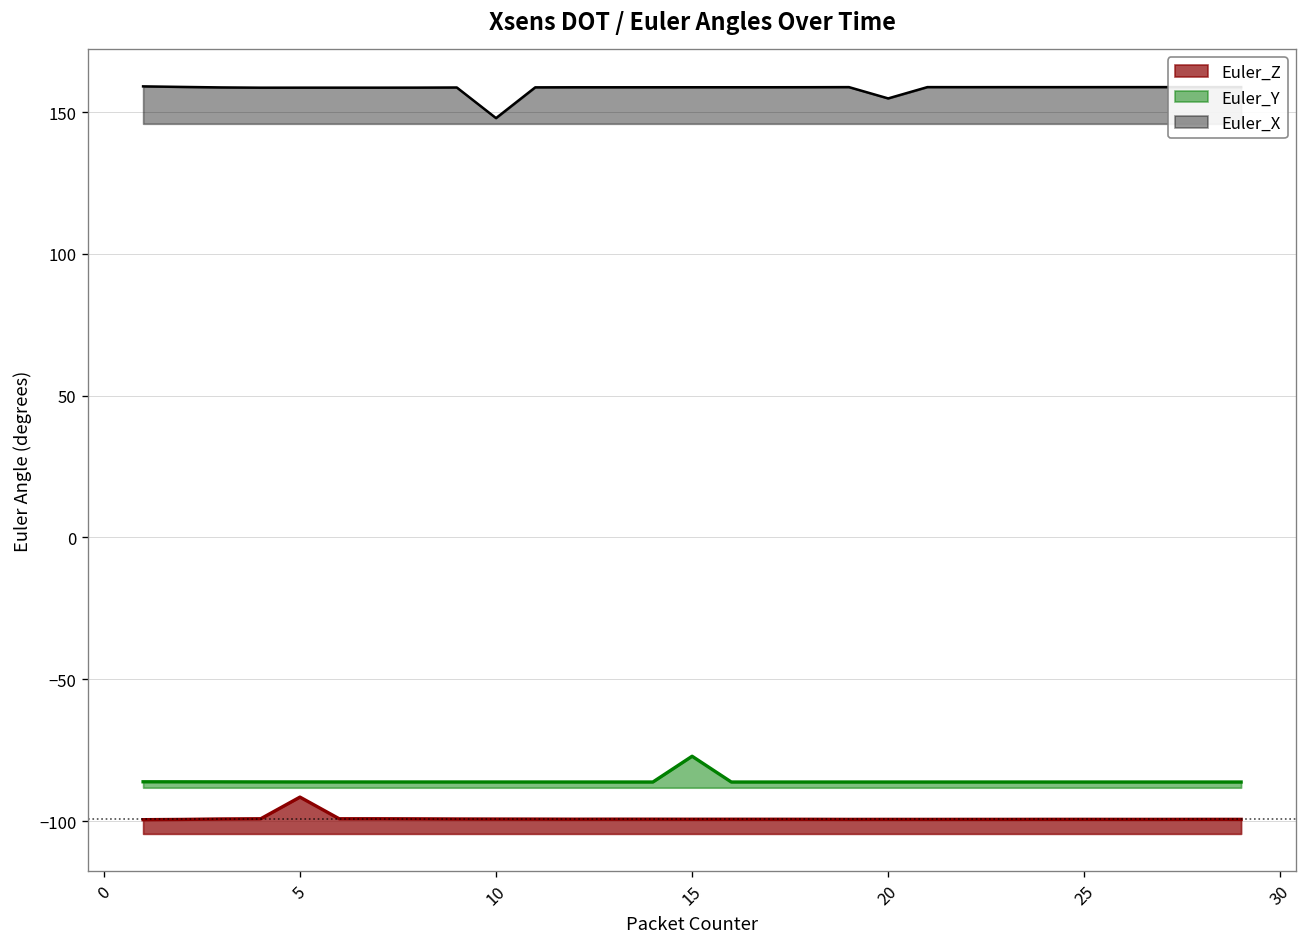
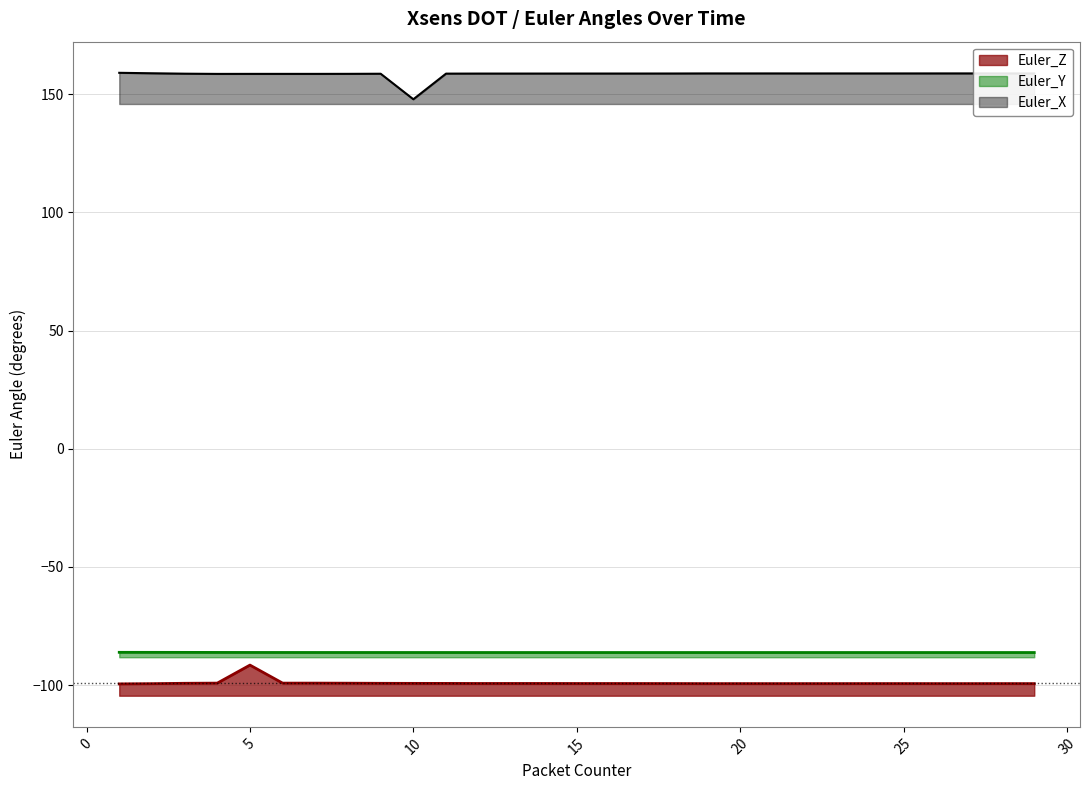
  {
    "Euler_Z": {
      "5": -92,
      "10": -99,
      "15": -99,
      "20": -99,
      "25": -99
    },
    "Euler_Y": {
      "5": -86,
      "10": -86,
-     "15": -77,
+     "15": -86,
      "20": -86,
      "25": -86
    },
    "Euler_X": {
      "5": 159,
      "10": 148,
      "15": 159,
-     "20": 155,
+     "20": 159,
      "25": 159
    }
  }
